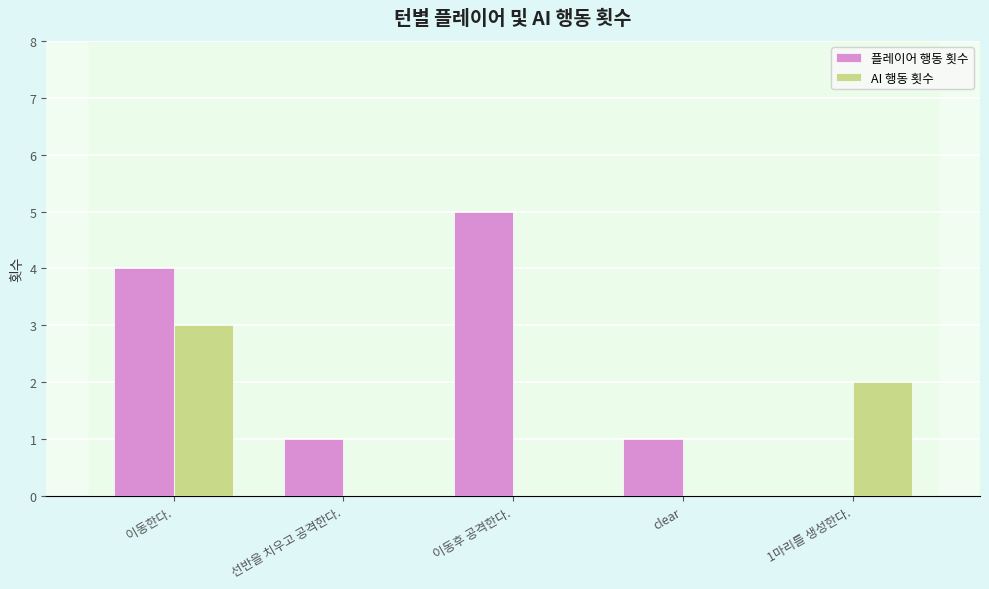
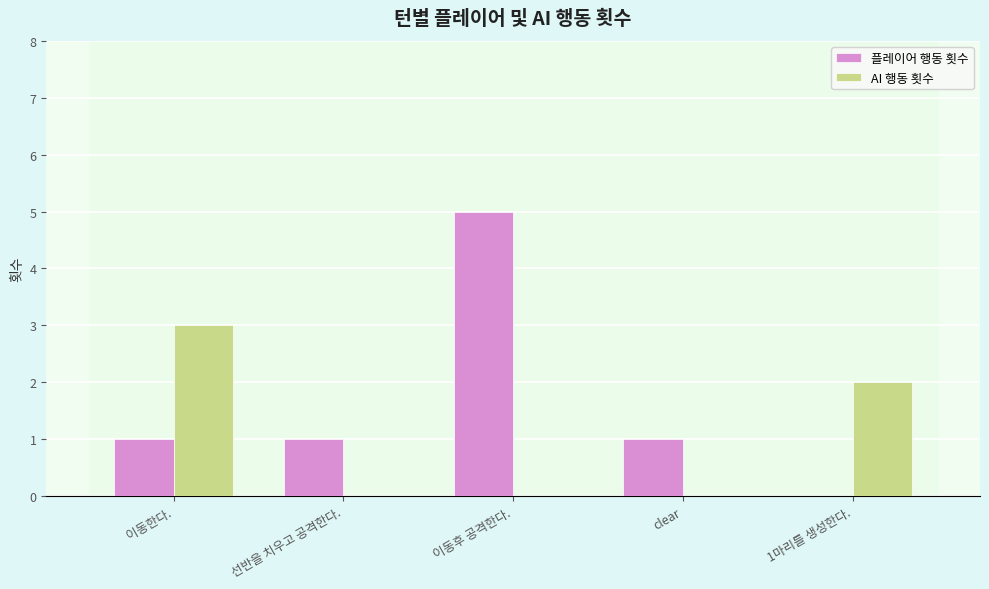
  {
    "플레이어 행동 횟수": {
-     "이동한다.": 4,
+     "이동한다.": 1,
      "선반을 치우고 공격한다.": 1,
      "이동후 공격한다.": 5,
      "clear": 1,
      "1마리를 생성한다.": 0
    },
    "AI 행동 횟수": {
      "이동한다.": 3,
      "선반을 치우고 공격한다.": 0,
      "이동후 공격한다.": 0,
      "clear": 0,
      "1마리를 생성한다.": 2
    }
  }
